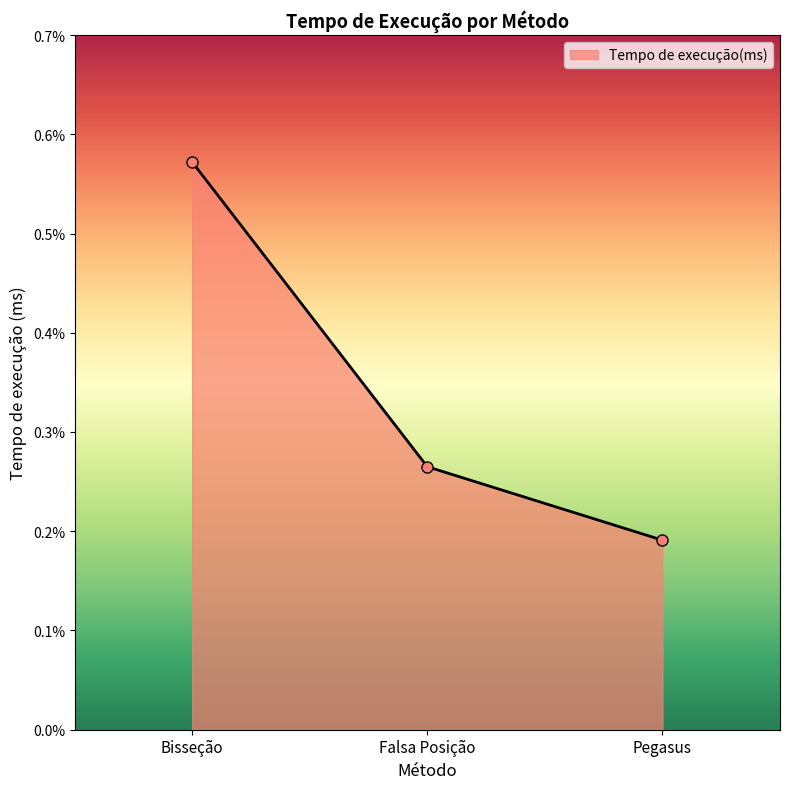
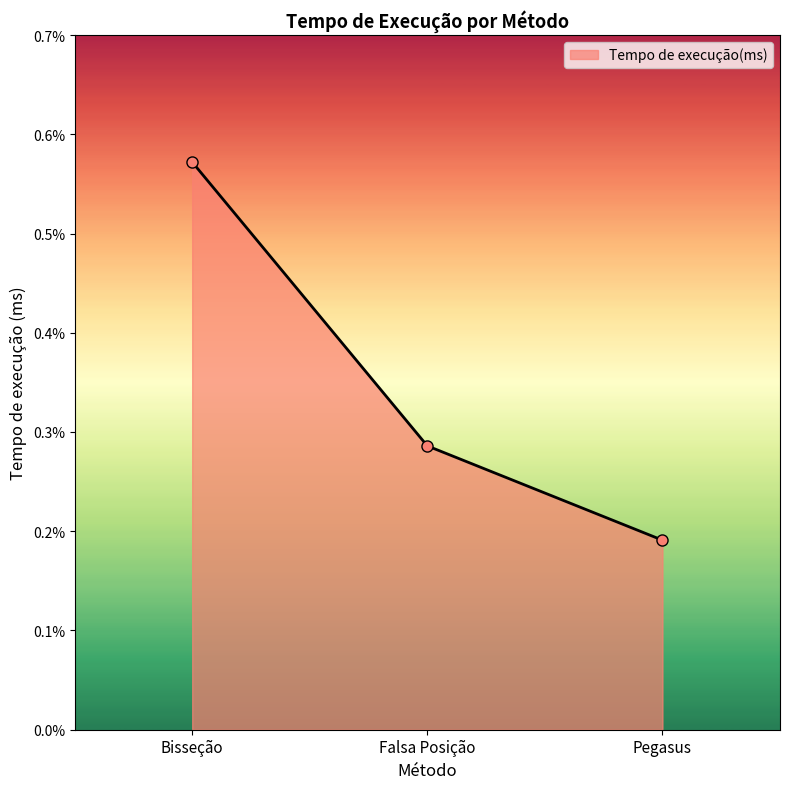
  {
    "Bisseção": "0.57%",
-   "Falsa Posição": "0.27%",
+   "Falsa Posição": "0.29%",
    "Pegasus": "0.19%"
  }
